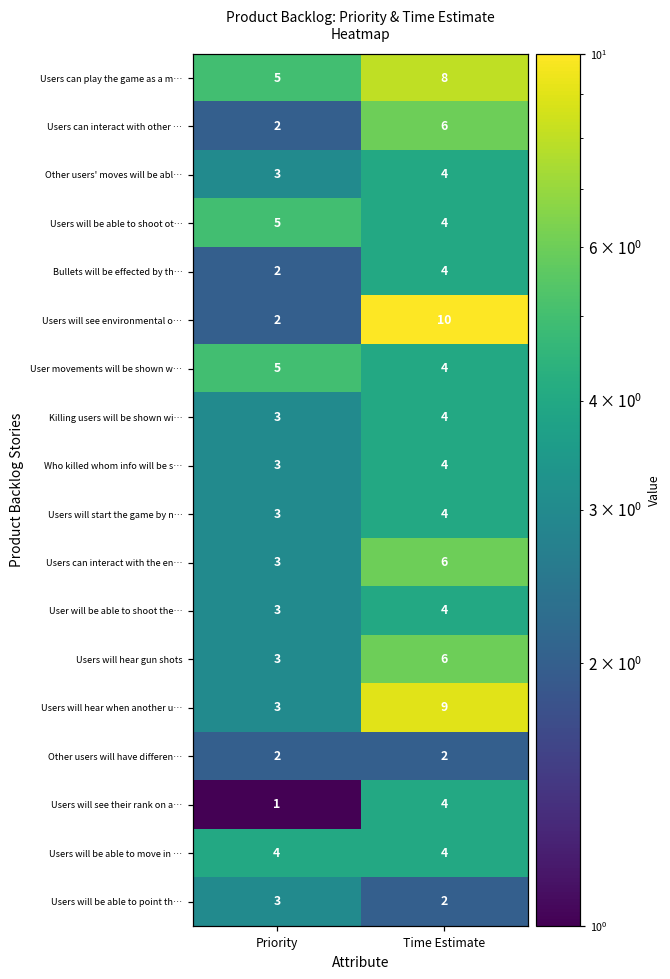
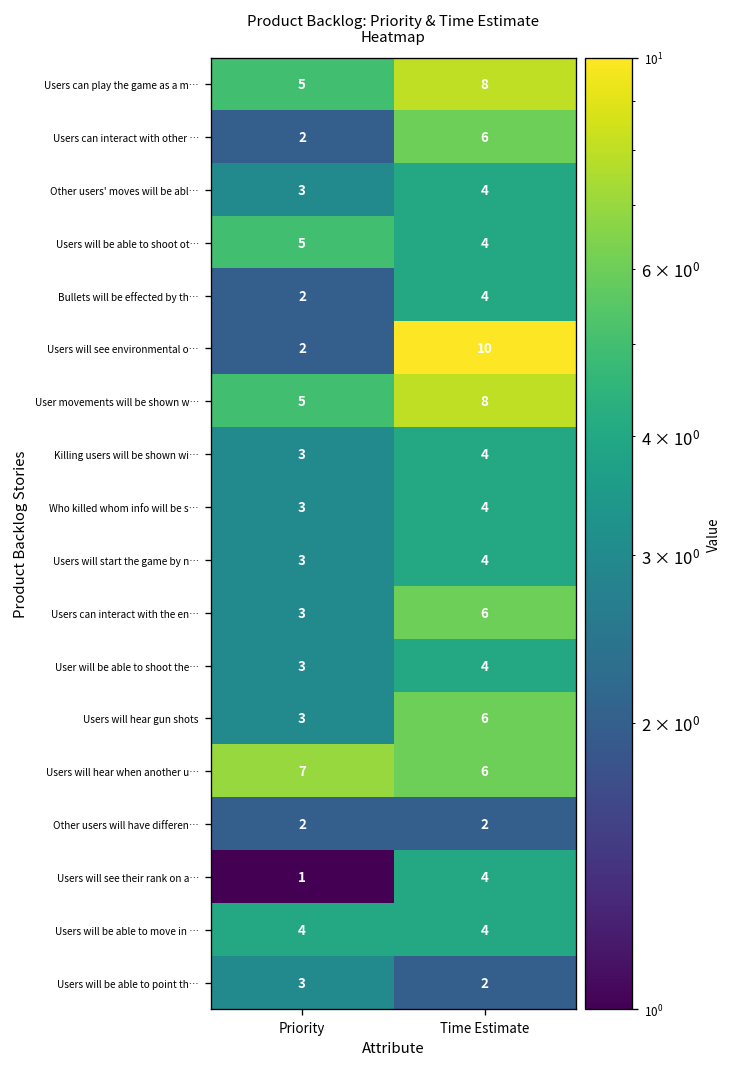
  {
    "Users can play the game as a m…": {
      "Priority": 5,
      "Time Estimate": 8
    },
    "Users can interact with other …": {
      "Priority": 2,
      "Time Estimate": 6
    },
    "Other users' moves will be abl…": {
      "Priority": 3,
      "Time Estimate": 4
    },
    "Users will be able to shoot ot…": {
      "Priority": 5,
      "Time Estimate": 4
    },
    "Bullets will be effected by th…": {
      "Priority": 2,
      "Time Estimate": 4
    },
    "Users will see environmental o…": {
      "Priority": 2,
      "Time Estimate": 10
    },
    "User movements will be shown w…": {
      "Priority": 5,
-     "Time Estimate": 4
+     "Time Estimate": 8
    },
    "Killing users will be shown wi…": {
      "Priority": 3,
      "Time Estimate": 4
    },
    "Who killed whom info will be s…": {
      "Priority": 3,
      "Time Estimate": 4
    },
    "Users will start the game by n…": {
      "Priority": 3,
      "Time Estimate": 4
    },
    "Users can interact with the en…": {
      "Priority": 3,
      "Time Estimate": 6
    },
    "User will be able to shoot the…": {
      "Priority": 3,
      "Time Estimate": 4
    },
    "Users will hear gun shots": {
      "Priority": 3,
      "Time Estimate": 6
    },
    "Users will hear when another u…": {
-     "Priority": 3,
-     "Time Estimate": 9
+     "Priority": 7,
+     "Time Estimate": 6
    },
    "Other users will have differen…": {
      "Priority": 2,
      "Time Estimate": 2
    },
    "Users will see their rank on a…": {
      "Priority": 1,
      "Time Estimate": 4
    },
    "Users will be able to move in …": {
      "Priority": 4,
      "Time Estimate": 4
    },
    "Users will be able to point th…": {
      "Priority": 3,
      "Time Estimate": 2
    }
  }
